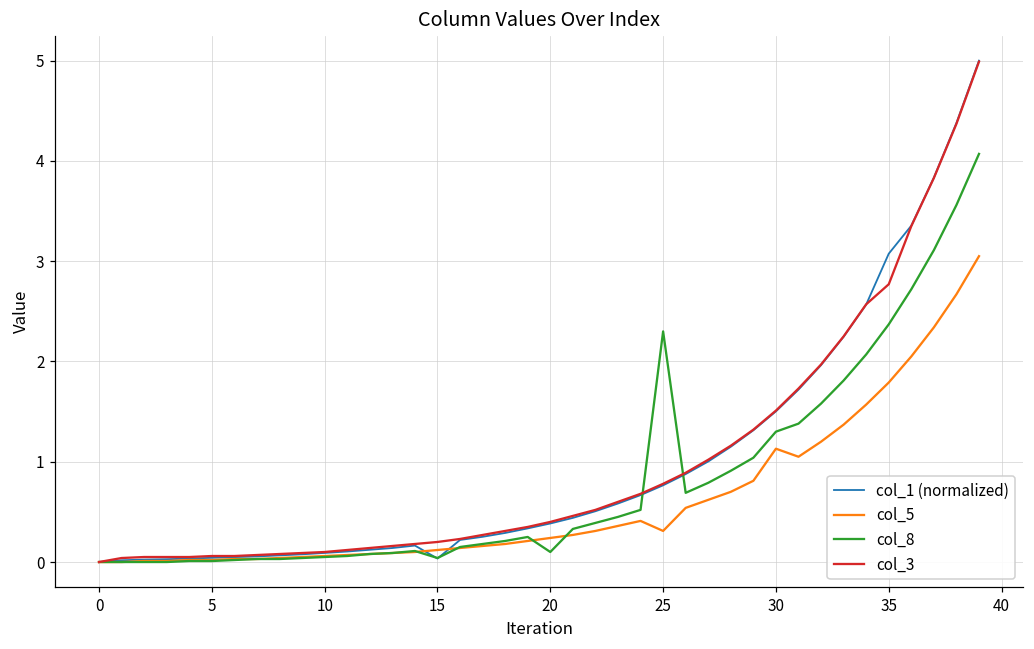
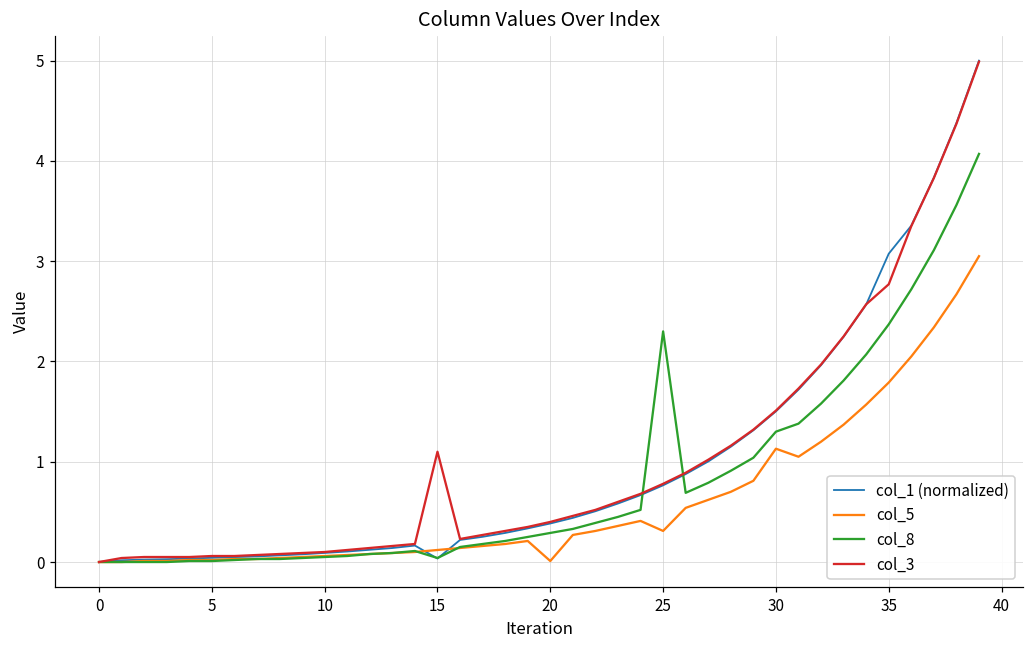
  {
    "col_1 (normalized)": {
      "35": 3.1
    },
    "col_5": {
      "15": 0.1,
-     "20": 0.2,
+     "20": 0.0,
      "25": 0.3,
      "30": 1.1,
      "35": 1.8
    },
    "col_8": {
-     "20": 0.1,
+     "20": 0.3,
      "25": 2.3,
      "30": 1.3,
      "35": 2.4
    },
    "col_3": {
-     "15": 0.2,
+     "15": 1.1,
      "35": 2.8
    }
  }
